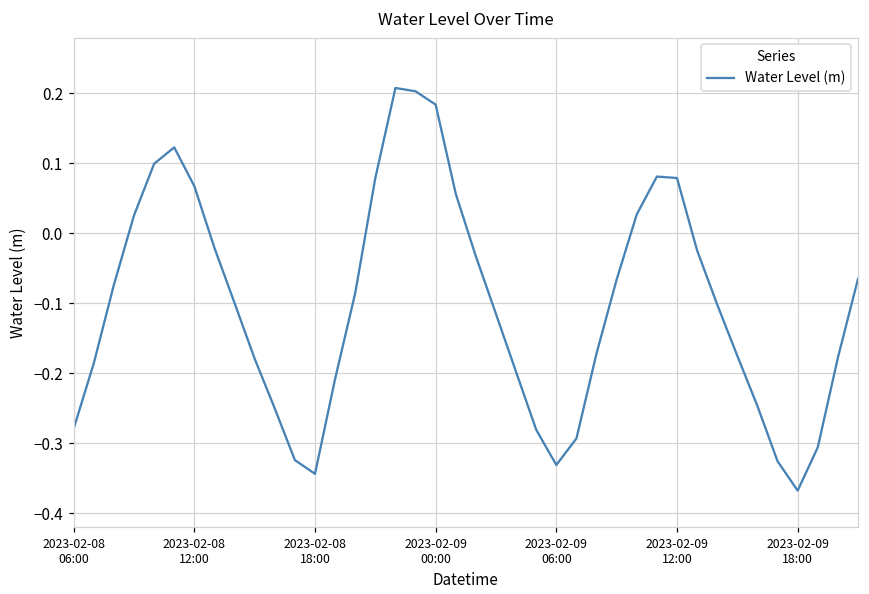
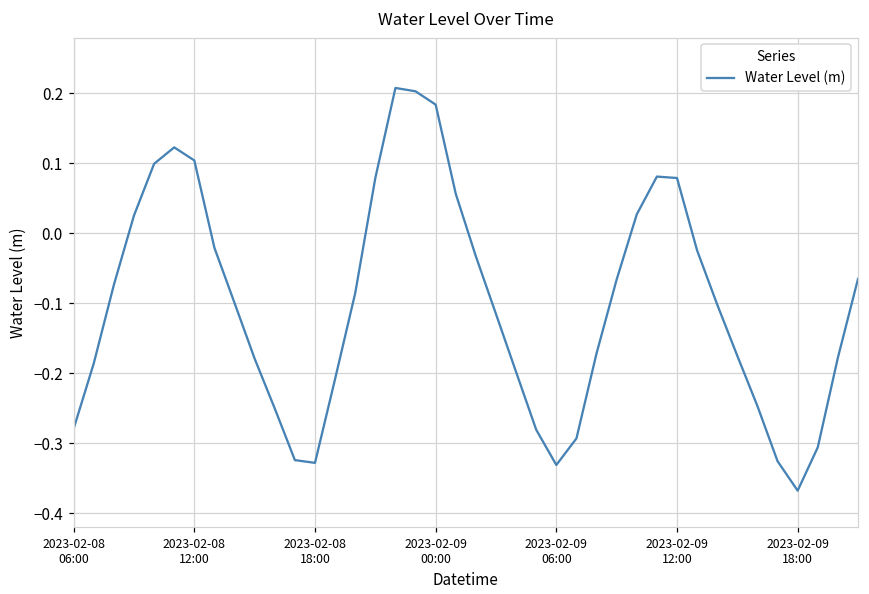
  {
    "2023-02-08 06:00": -0.28,
-   "2023-02-08 12:00": 0.07,
-   "2023-02-08 18:00": -0.34,
+   "2023-02-08 12:00": 0.10,
+   "2023-02-08 18:00": -0.33,
    "2023-02-09 00:00": 0.18,
    "2023-02-09 06:00": -0.33,
    "2023-02-09 12:00": 0.08,
    "2023-02-09 18:00": -0.37
  }
